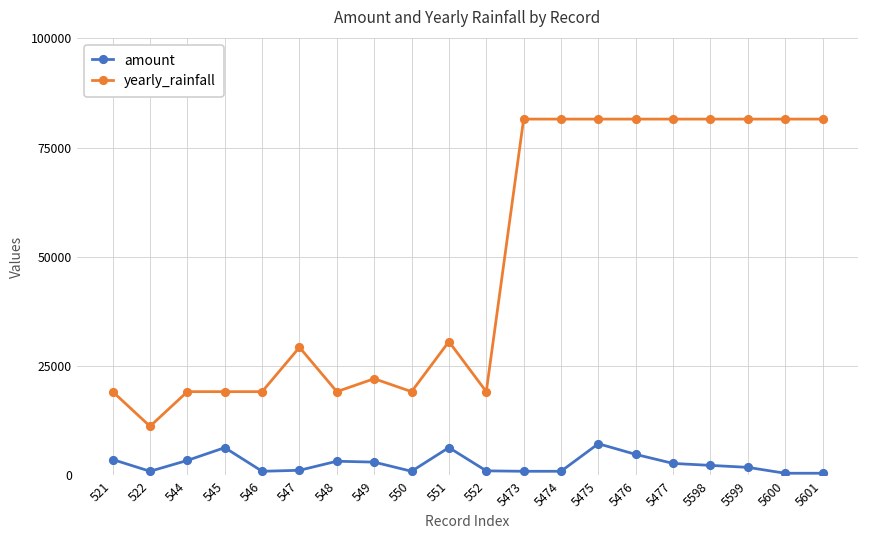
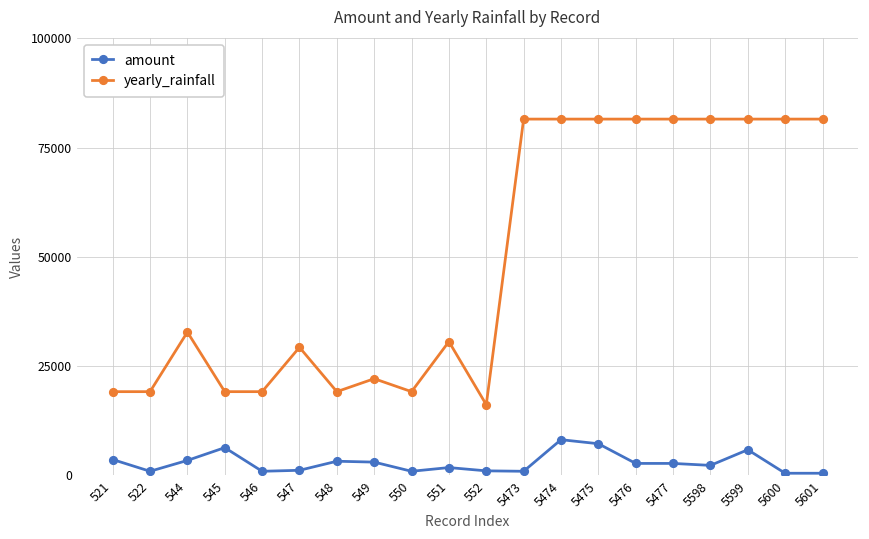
  {
    "amount": {
      "521": 4000,
      "522": 1000,
      "544": 3000,
      "545": 6000,
      "546": 1000,
      "547": 1000,
      "548": 3000,
      "549": 3000,
      "550": 1000,
-     "551": 6000,
+     "551": 2000,
      "552": 1000,
      "5473": 1000,
-     "5474": 1000,
+     "5474": 8000,
      "5475": 7000,
-     "5476": 5000,
+     "5476": 3000,
      "5477": 3000,
      "5598": 2000,
-     "5599": 2000,
+     "5599": 6000,
      "5600": 0,
      "5601": 0
    },
    "yearly_rainfall": {
      "521": 19000,
-     "522": 11000,
-     "544": 19000,
+     "522": 19000,
+     "544": 33000,
      "545": 19000,
      "546": 19000,
      "547": 29000,
      "548": 19000,
      "549": 22000,
      "550": 19000,
      "551": 31000,
-     "552": 19000,
+     "552": 16000,
      "5473": 82000,
      "5474": 82000,
      "5475": 82000,
      "5476": 82000,
      "5477": 82000,
      "5598": 82000,
      "5599": 82000,
      "5600": 82000,
      "5601": 82000
    }
  }
